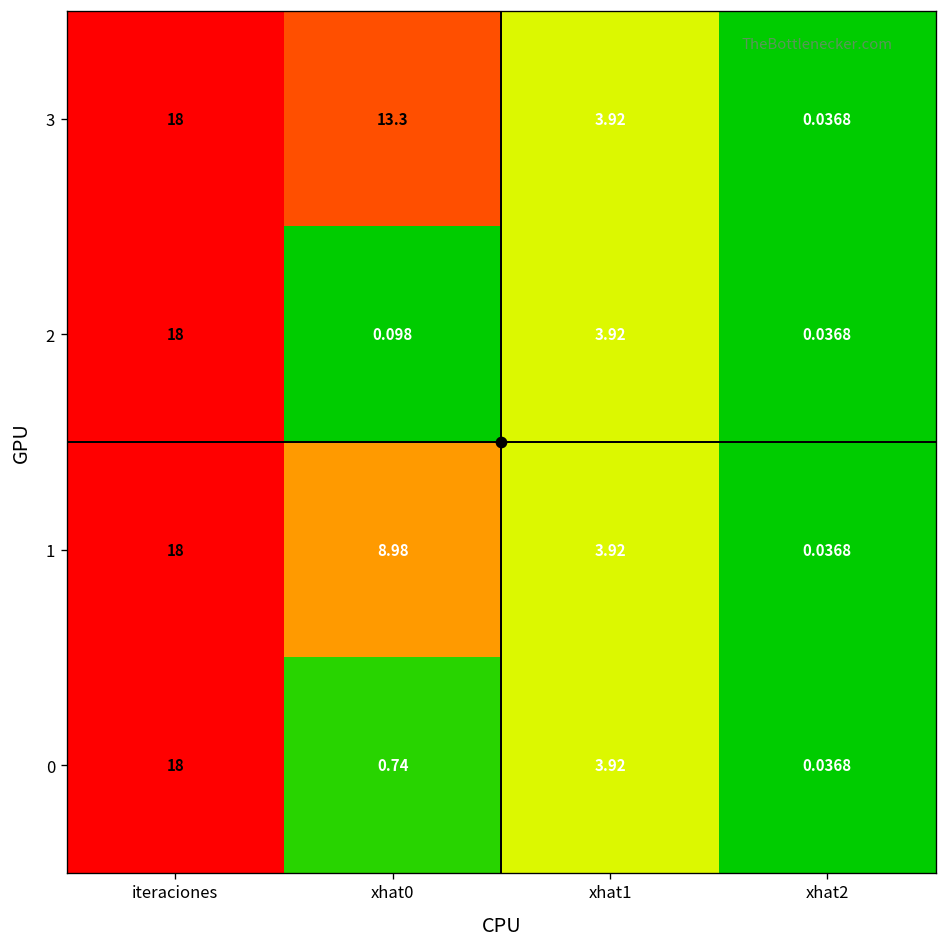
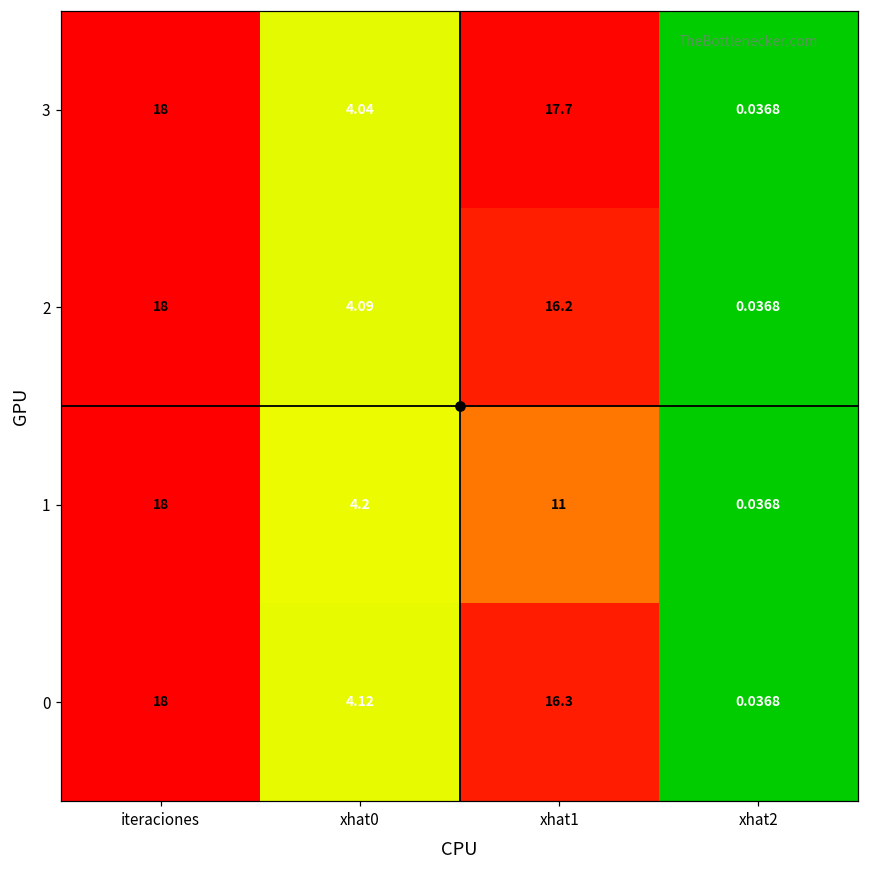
  {
    "3": {
      "iteraciones": 18,
-     "xhat0": 13.3,
-     "xhat1": 3.92
+     "xhat0": 4.04,
+     "xhat1": 17.7
    },
    "2": {
      "iteraciones": 18,
-     "xhat0": 0.098,
-     "xhat1": 3.92,
+     "xhat0": 4.09,
+     "xhat1": 16.2,
      "xhat2": 0.0368
    },
    "1": {
      "iteraciones": 18,
-     "xhat0": 8.98,
-     "xhat1": 3.92,
+     "xhat0": 4.2,
+     "xhat1": 11,
      "xhat2": 0.0368
    },
    "0": {
      "iteraciones": 18,
-     "xhat0": 0.74,
-     "xhat1": 3.92,
+     "xhat0": 4.12,
+     "xhat1": 16.3,
      "xhat2": 0.0368
    }
  }
